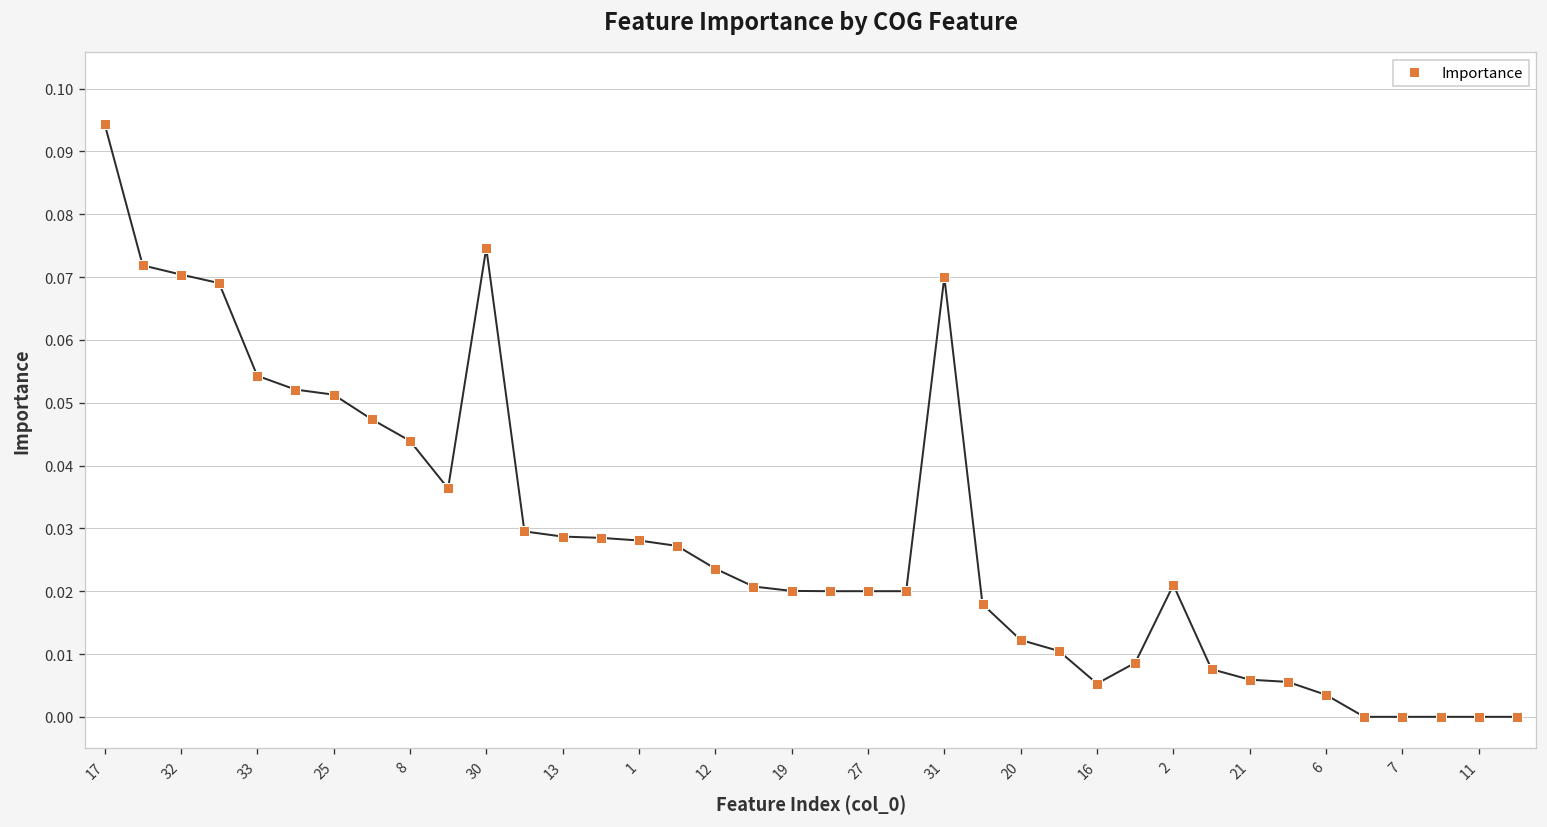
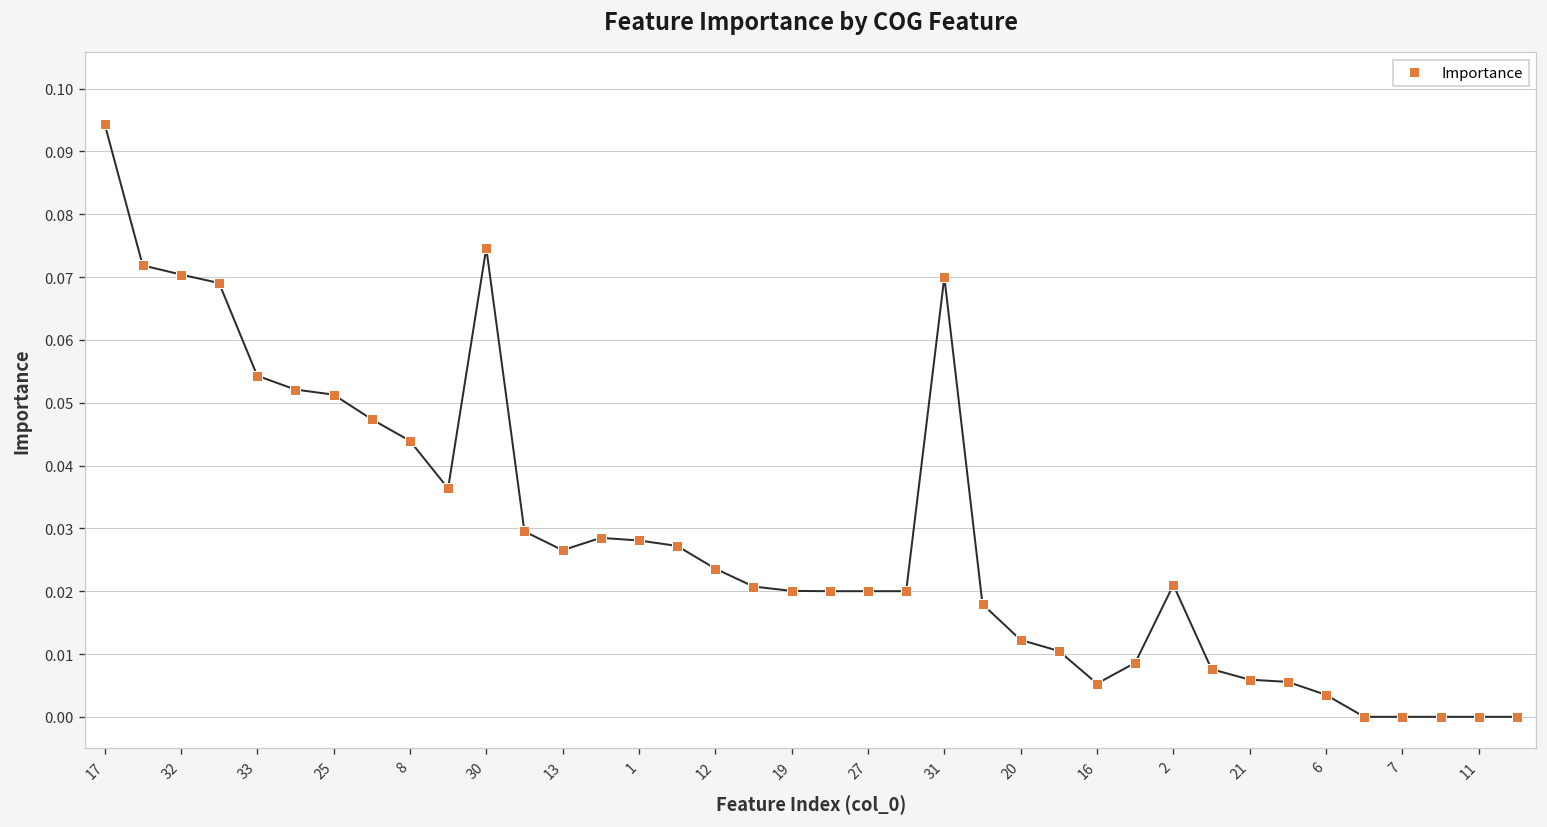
  {
    "17": 0.094,
    "32": 0.070,
    "33": 0.054,
    "25": 0.051,
    "8": 0.044,
    "30": 0.075,
-   "13": 0.029,
+   "13": 0.027,
    "1": 0.028,
    "12": 0.024,
    "19": 0.020,
    "27": 0.020,
    "31": 0.070,
    "20": 0.012,
    "16": 0.005,
    "2": 0.021,
    "21": 0.006,
    "6": 0.003,
    "7": 0.000,
    "11": 0.000
  }
